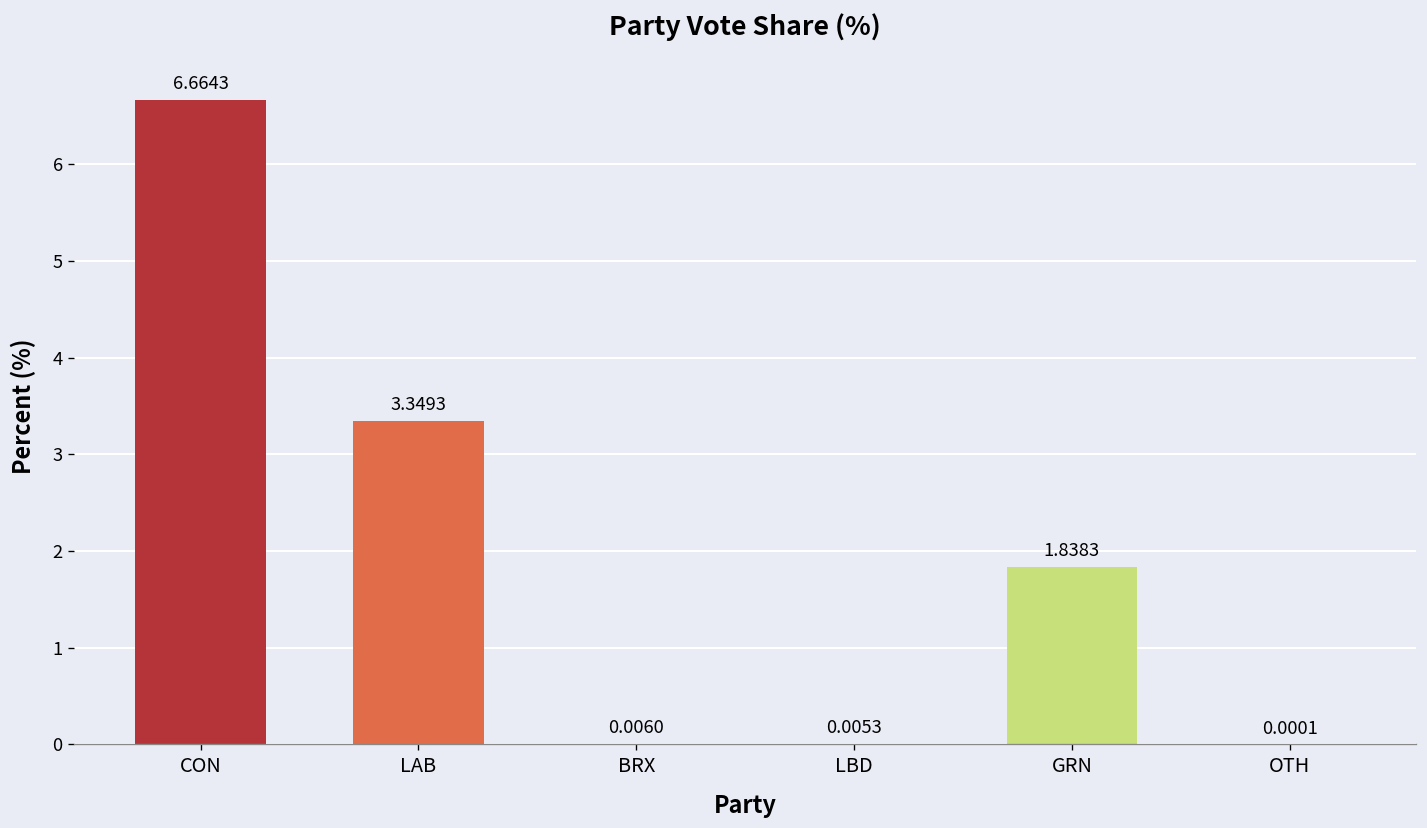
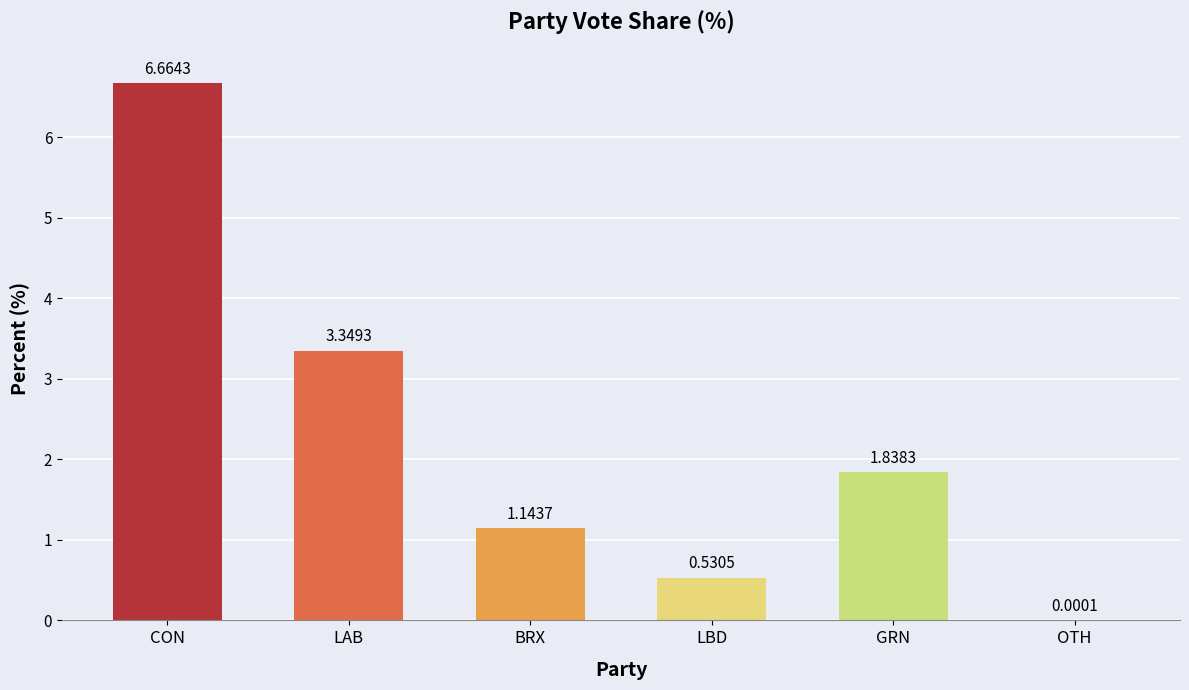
  {
    "CON": 6.6643,
    "LAB": 3.3493,
-   "BRX": 0.0060,
-   "LBD": 0.0053,
+   "BRX": 1.1437,
+   "LBD": 0.5305,
    "GRN": 1.8383,
    "OTH": 0.0001
  }
